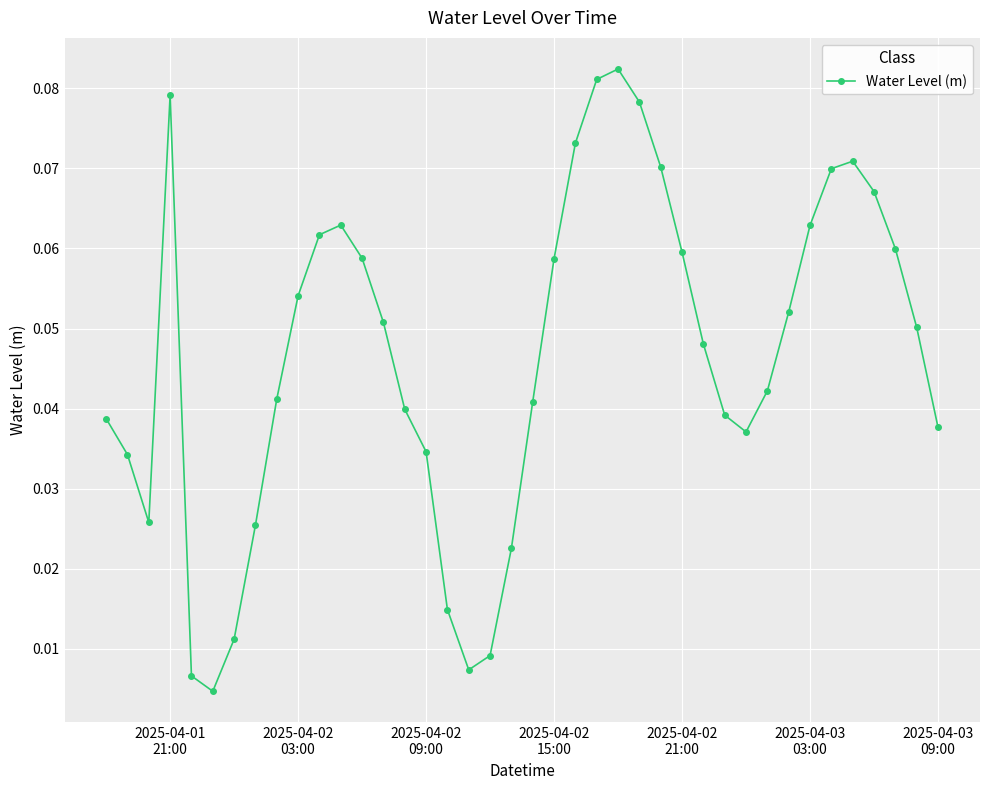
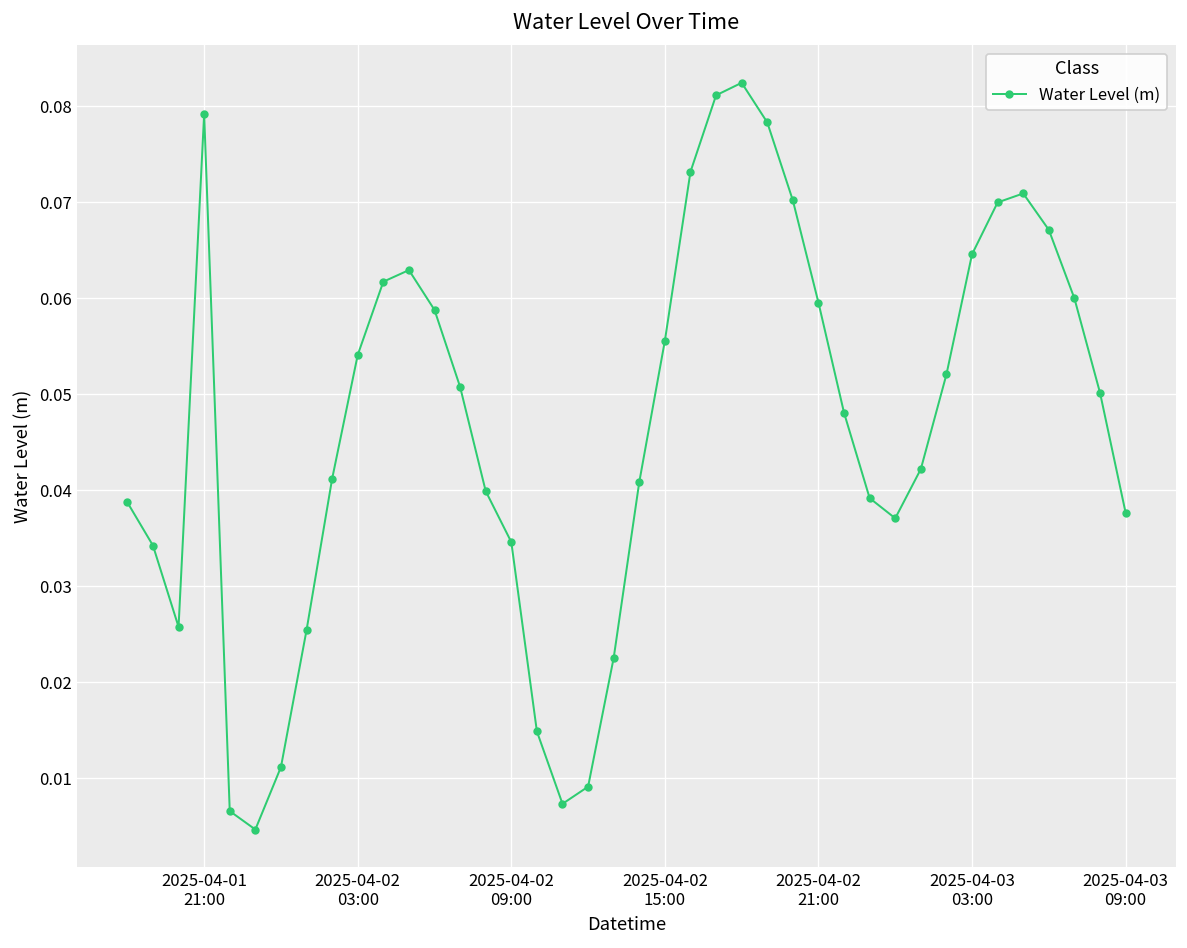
  {
    "2025-04-01 21:00": 0.079,
    "2025-04-02 03:00": 0.054,
    "2025-04-02 09:00": 0.035,
-   "2025-04-02 15:00": 0.059,
+   "2025-04-02 15:00": 0.056,
    "2025-04-02 21:00": 0.060,
-   "2025-04-03 03:00": 0.063,
+   "2025-04-03 03:00": 0.065,
    "2025-04-03 09:00": 0.038
  }
